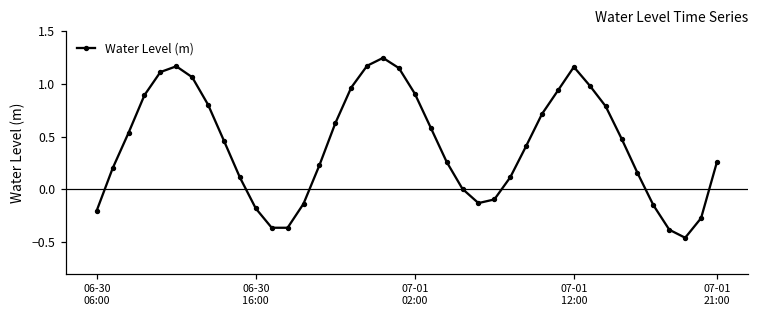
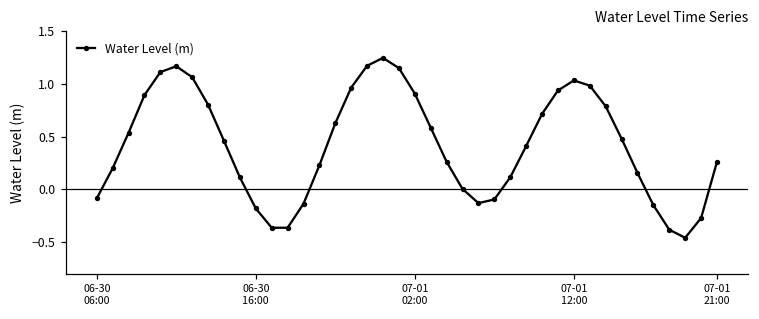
  {
-   "06-30 06:00": -0.2,
+   "06-30 06:00": -0.1,
    "06-30 16:00": -0.2,
    "07-01 02:00": 0.9,
-   "07-01 12:00": 1.2,
+   "07-01 12:00": 1.0,
    "07-01 21:00": 0.3
  }
